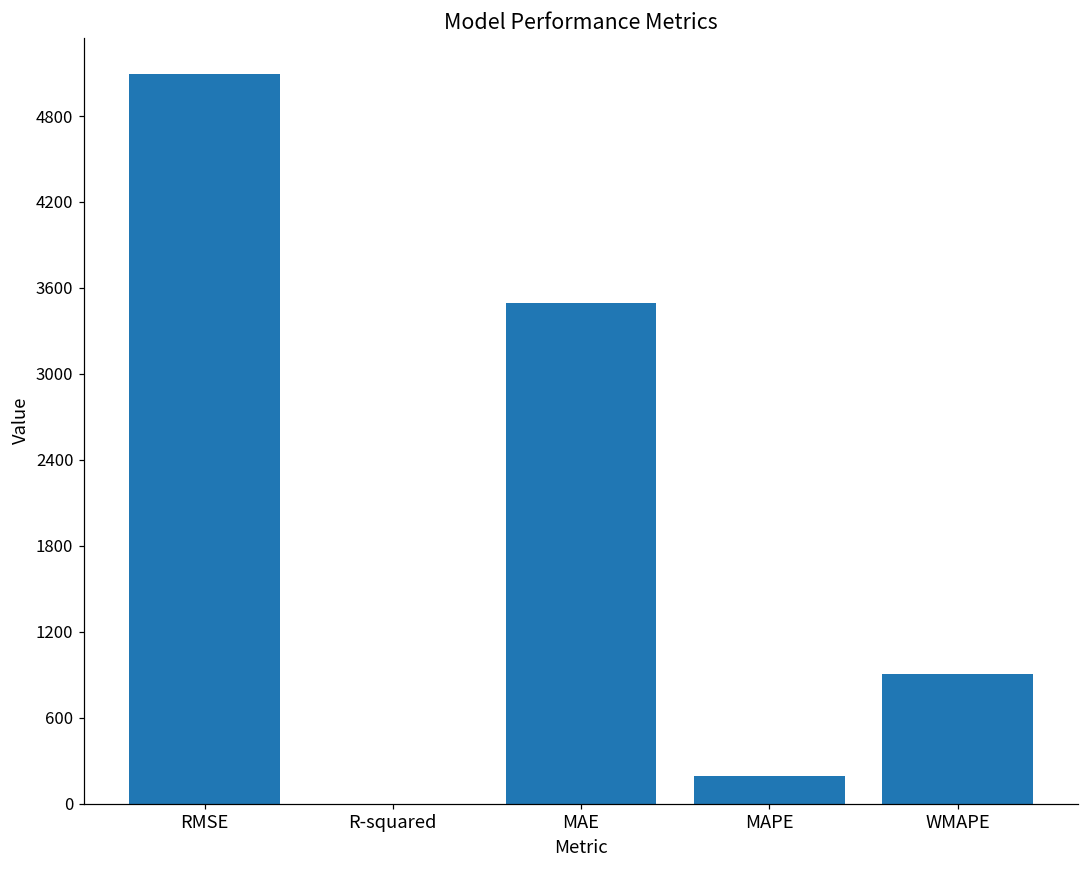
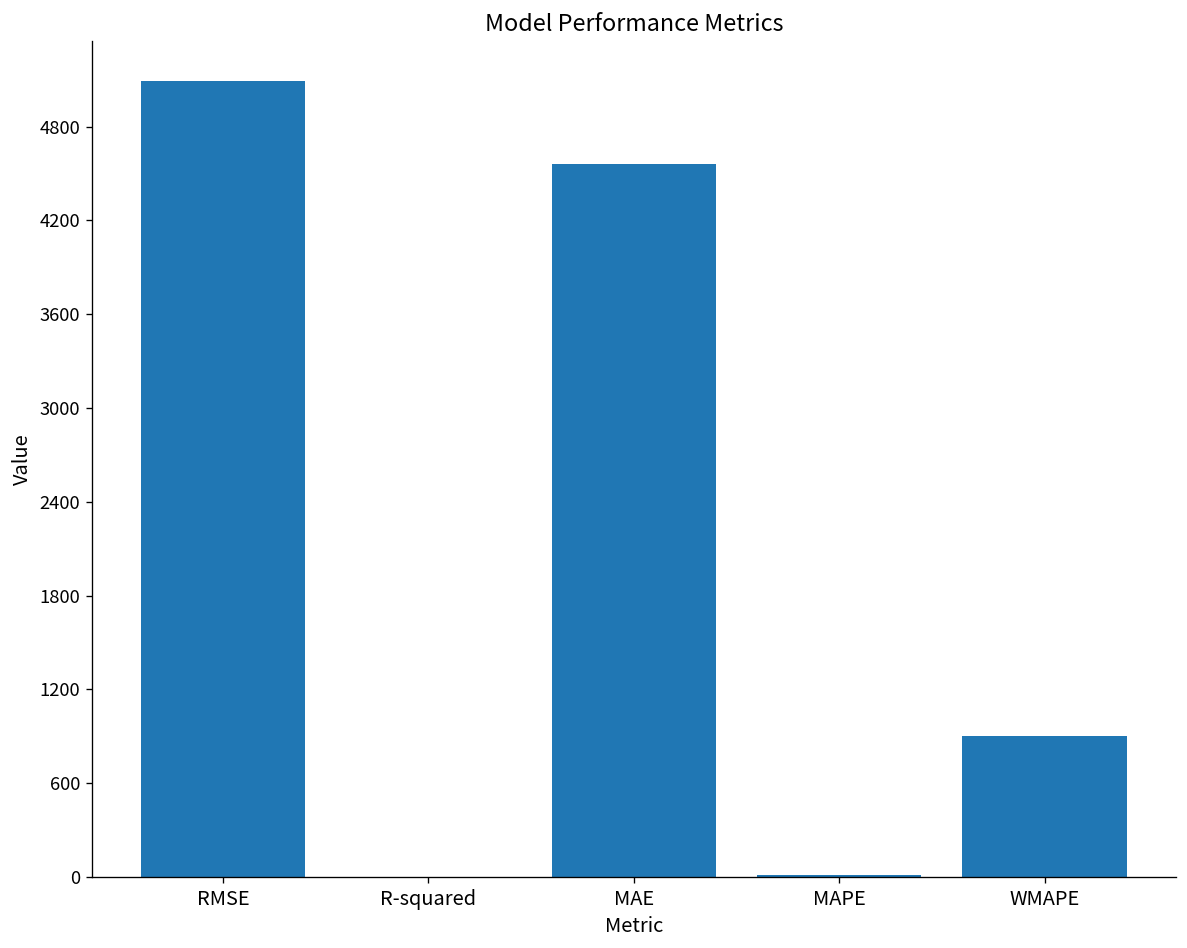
  {
    "RMSE": 5090,
-   "MAE": 3500,
-   "MAPE": 200,
+   "MAE": 4560,
+   "MAPE": 10,
    "WMAPE": 900
  }
